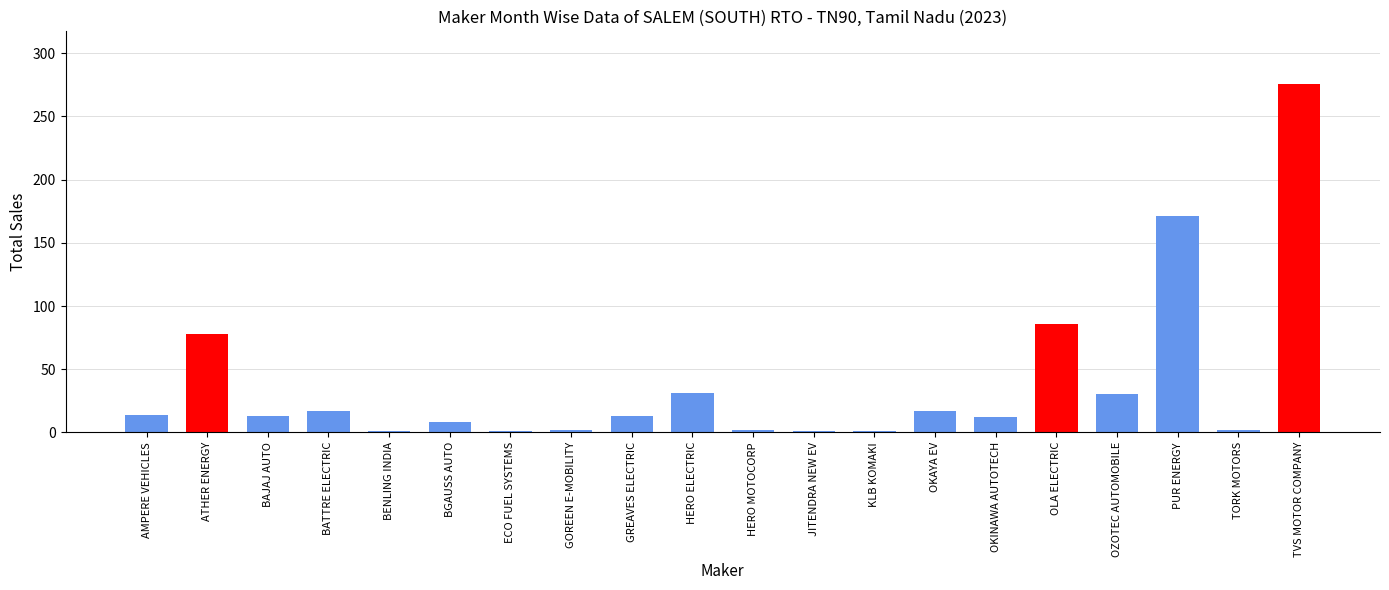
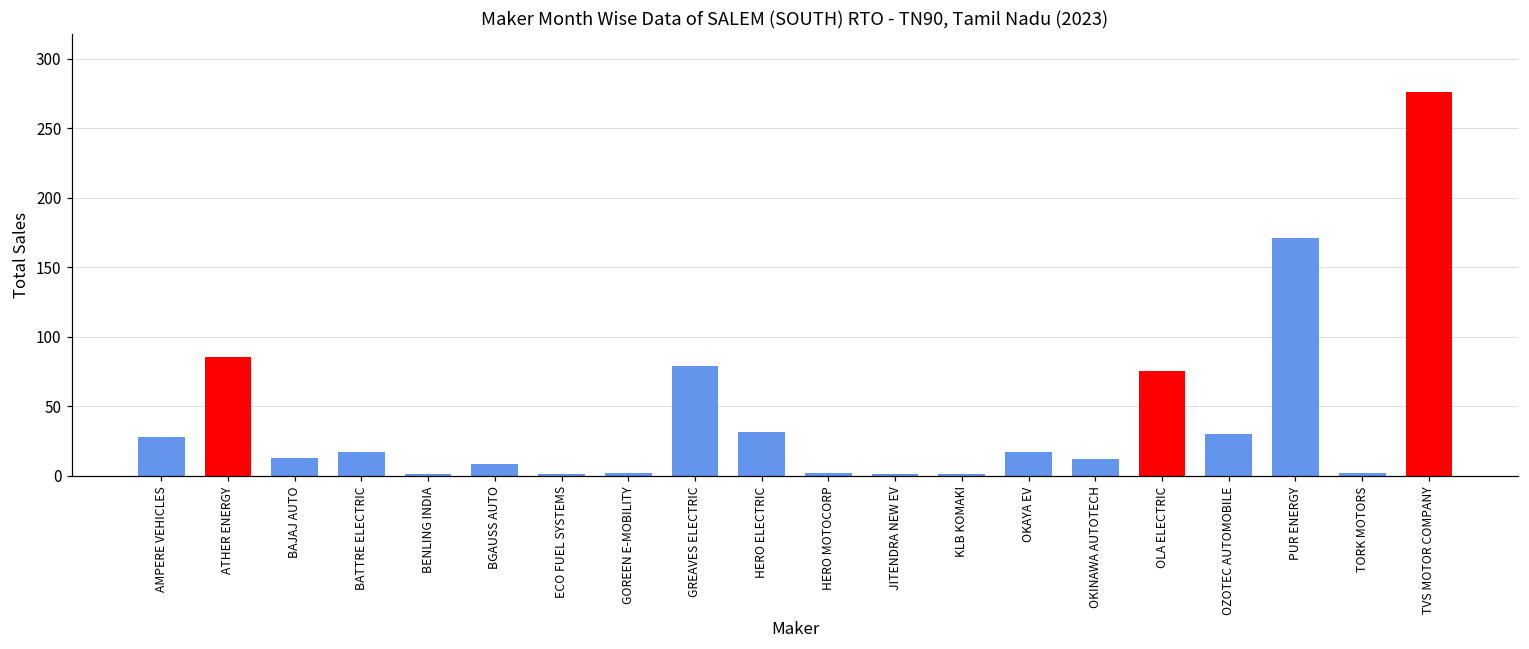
  {
-   "AMPERE VEHICLES": 14,
-   "ATHER ENERGY": 78,
+   "AMPERE VEHICLES": 28,
+   "ATHER ENERGY": 85,
    "BAJAJ AUTO": 13,
    "BATTRE ELECTRIC": 17,
    "BGAUSS AUTO": 8,
    "GOREEN E-MOBILITY": 2,
-   "GREAVES ELECTRIC": 13,
+   "GREAVES ELECTRIC": 79,
    "HERO ELECTRIC": 31,
    "HERO MOTOCORP": 2,
    "OKAYA EV": 17,
    "OKINAWA AUTOTECH": 12,
-   "OLA ELECTRIC": 86,
+   "OLA ELECTRIC": 75,
    "OZOTEC AUTOMOBILE": 30,
    "PUR ENERGY": 171,
    "TORK MOTORS": 2,
    "TVS MOTOR COMPANY": 276
  }
